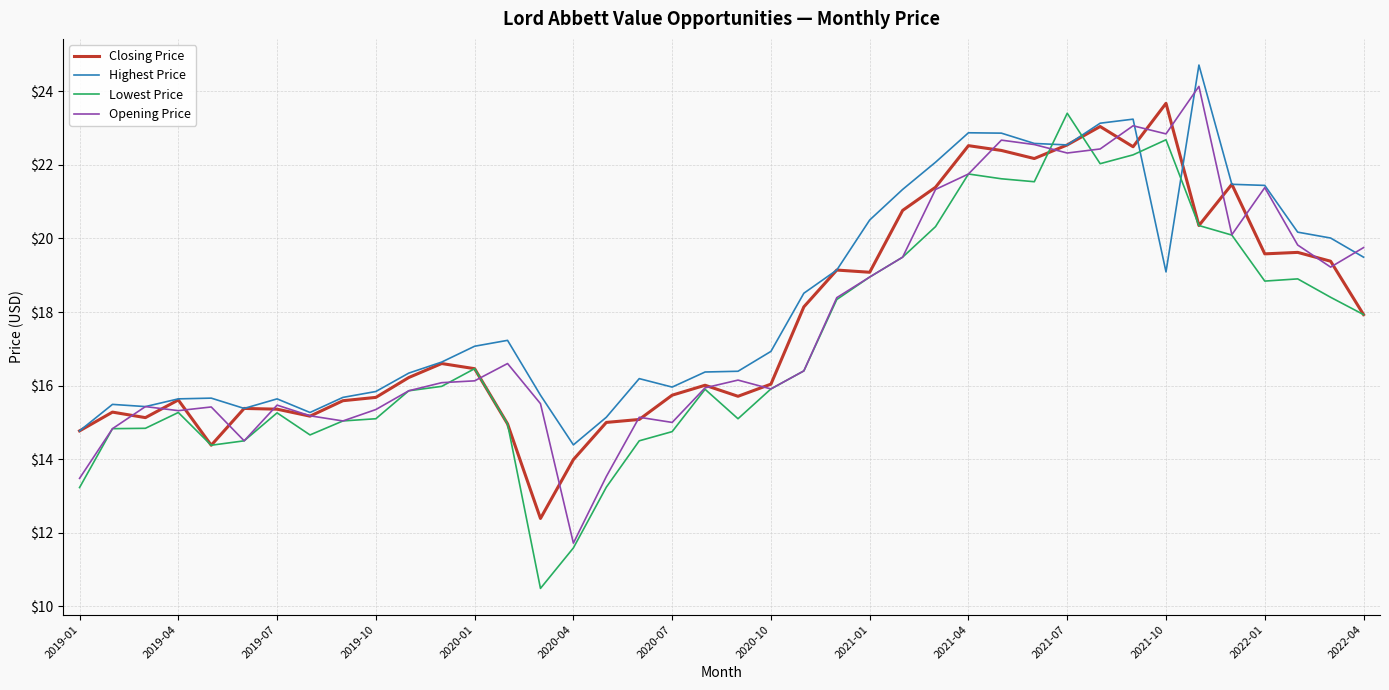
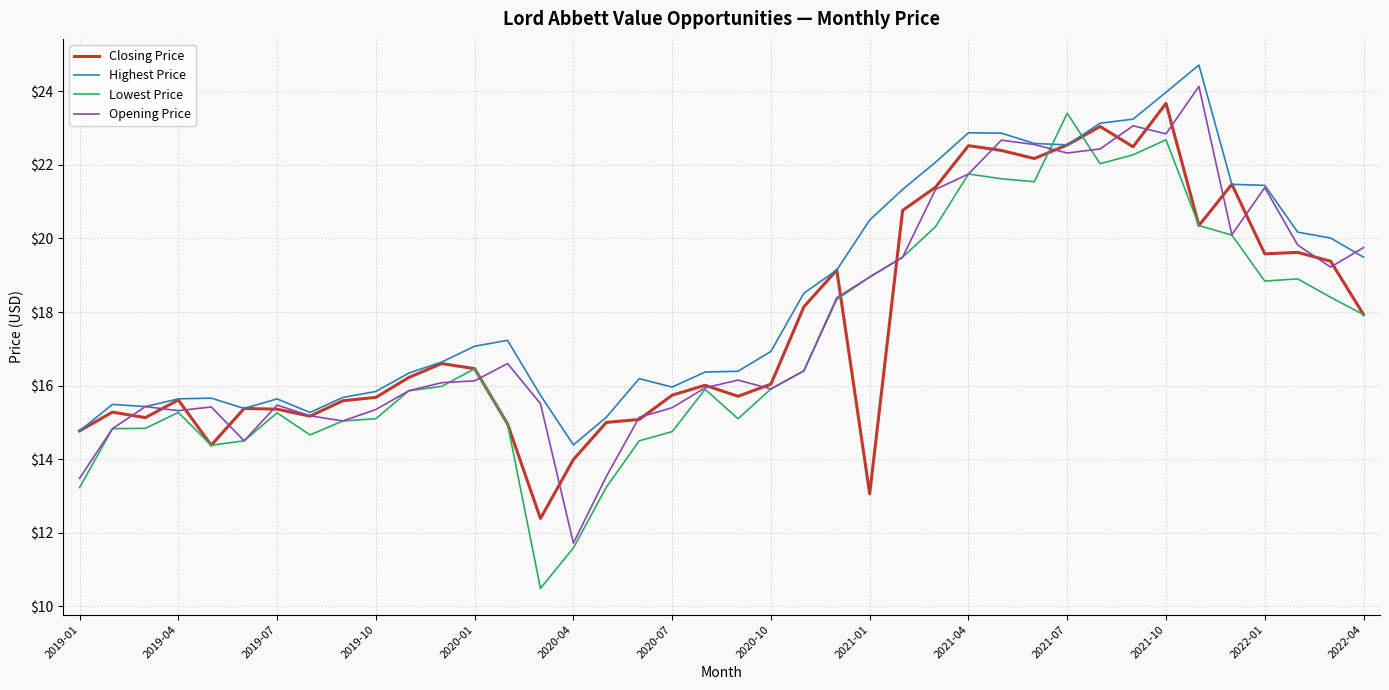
  {
    "Closing Price": {
      "2019-07": "$15.4",
      "2019-10": "$15.7",
      "2020-04": "$14.0",
      "2020-07": "$15.7",
      "2020-10": "$16.0",
-     "2021-01": "$19.1",
+     "2021-01": "$13.1",
      "2021-04": "$22.5",
      "2021-10": "$23.7",
      "2022-01": "$19.6"
    },
    "Highest Price": {
      "2019-07": "$15.6",
      "2019-10": "$15.8",
      "2020-01": "$17.1",
      "2020-04": "$14.4",
      "2020-07": "$16.0",
      "2020-10": "$16.9",
      "2021-01": "$20.5",
      "2021-04": "$22.9",
-     "2021-10": "$19.1",
+     "2021-10": "$24.0",
      "2022-04": "$19.5"
    },
    "Lowest Price": {
      "2019-01": "$13.2",
      "2019-07": "$15.3",
      "2019-10": "$15.1",
      "2020-04": "$11.6",
      "2020-07": "$14.8",
      "2021-07": "$23.4",
      "2021-10": "$22.7",
      "2022-01": "$18.8"
    },
    "Opening Price": {
      "2019-01": "$13.5",
      "2019-07": "$15.5",
      "2019-10": "$15.4",
      "2020-01": "$16.1",
      "2020-04": "$11.7",
-     "2020-07": "$15.0",
+     "2020-07": "$15.4",
      "2021-07": "$22.3",
      "2021-10": "$22.8",
      "2022-04": "$19.8"
    }
  }
